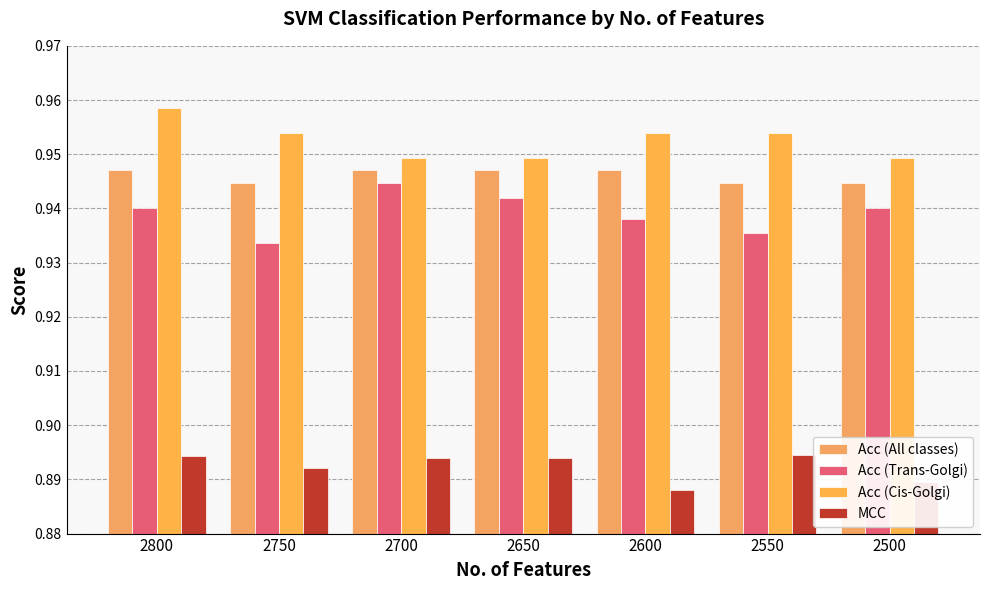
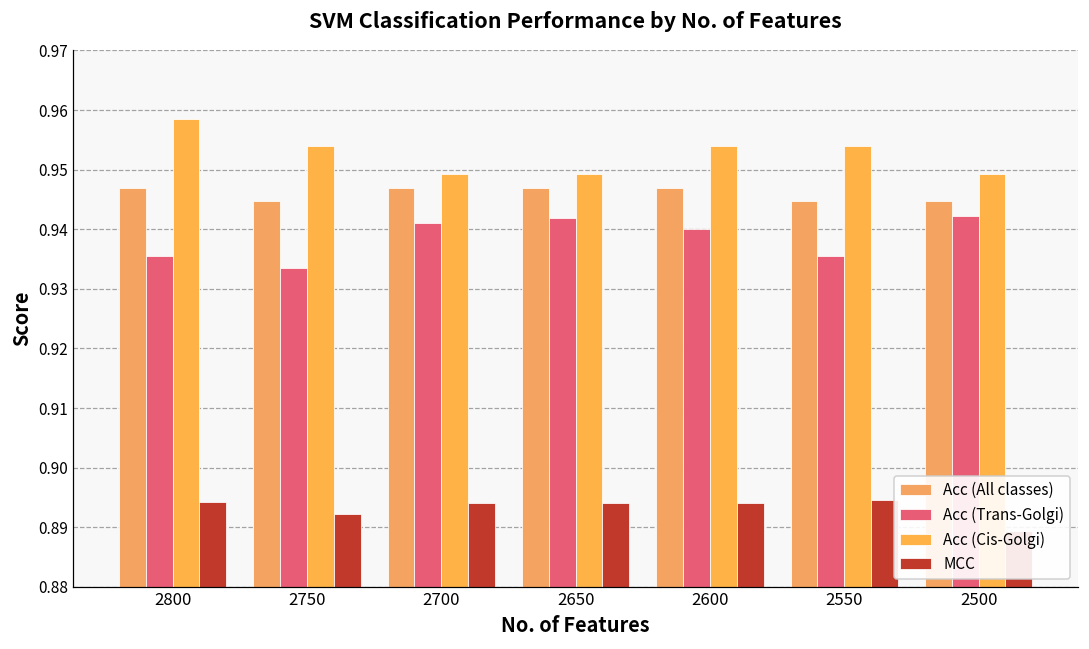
  {
    "Acc (Trans-Golgi)": {
-     "2800": 0.940,
+     "2800": 0.935,
      "2750": 0.934,
-     "2700": 0.945,
+     "2700": 0.941,
      "2650": 0.942,
-     "2600": 0.938,
+     "2600": 0.940,
      "2550": 0.935,
-     "2500": 0.940
+     "2500": 0.942
    },
    "MCC": {
      "2800": 0.894,
      "2750": 0.892,
      "2700": 0.894,
      "2650": 0.894,
-     "2600": 0.888,
+     "2600": 0.894,
      "2550": 0.895
    }
  }
